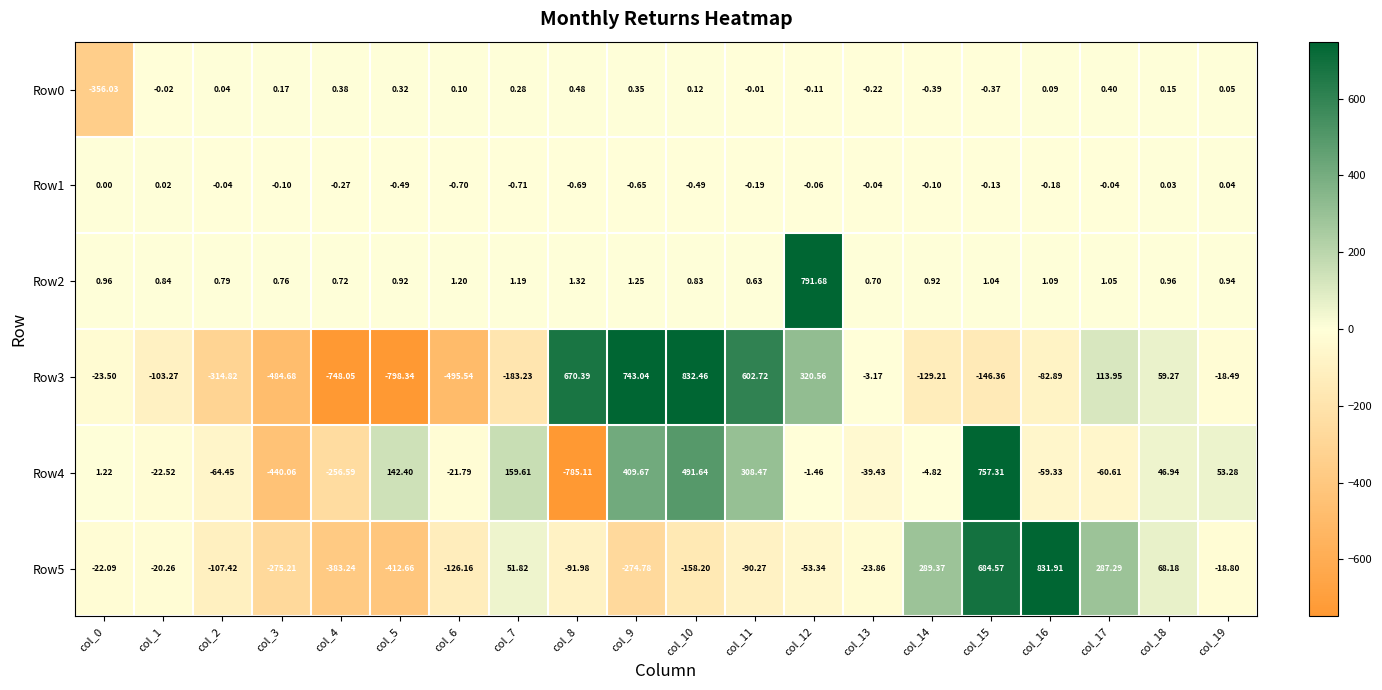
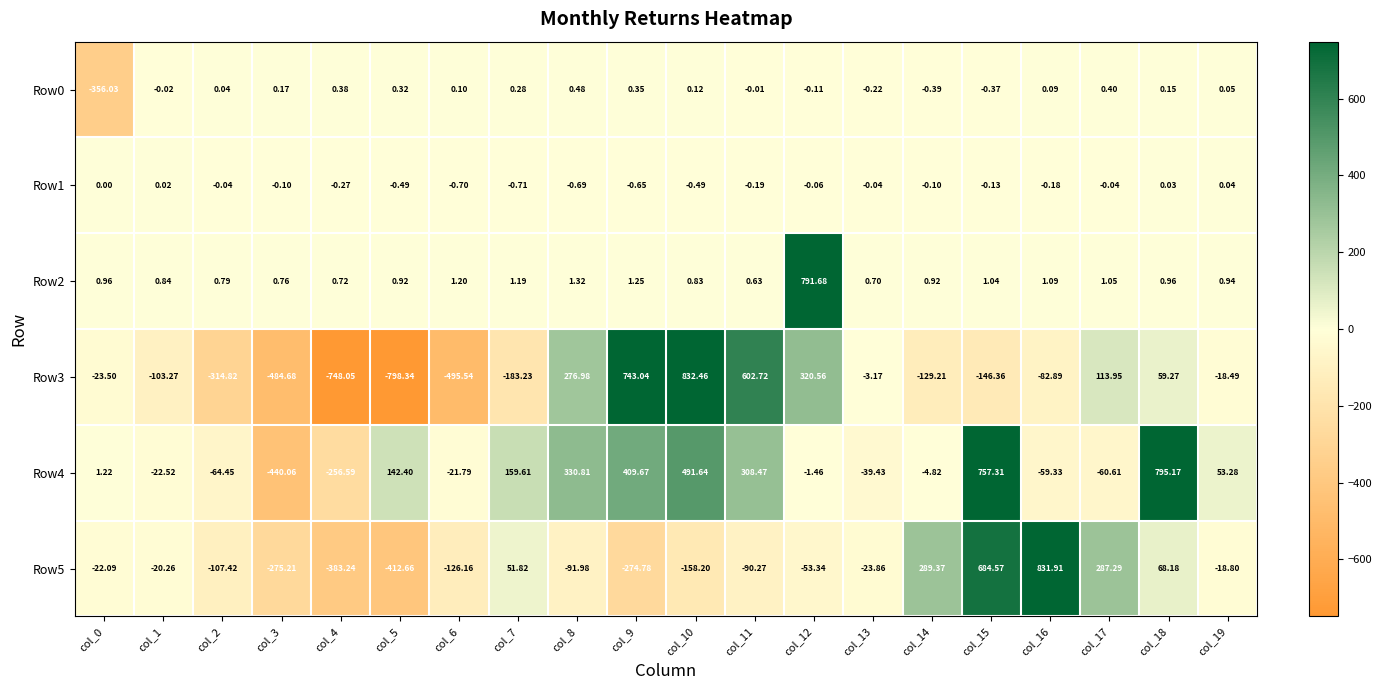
  {
    "Row0": {
      "col_0": -356.03,
      "col_1": -0.02,
      "col_2": 0.04,
      "col_3": 0.17,
      "col_4": 0.38,
      "col_5": 0.32,
      "col_6": 0.10,
      "col_7": 0.28,
      "col_8": 0.48,
      "col_9": 0.35,
      "col_10": 0.12,
      "col_11": -0.01,
      "col_12": -0.11,
      "col_13": -0.22,
      "col_14": -0.39,
      "col_15": -0.37,
      "col_16": 0.09,
      "col_17": 0.40,
      "col_18": 0.15,
      "col_19": 0.05
    },
    "Row1": {
      "col_0": 0.00,
      "col_1": 0.02,
      "col_2": -0.04,
      "col_3": -0.10,
      "col_4": -0.27,
      "col_5": -0.49,
      "col_6": -0.70,
      "col_7": -0.71,
      "col_8": -0.69,
      "col_9": -0.65,
      "col_10": -0.49,
      "col_11": -0.19,
      "col_12": -0.06,
      "col_13": -0.04,
      "col_14": -0.10,
      "col_15": -0.13,
      "col_16": -0.18,
      "col_17": -0.04,
      "col_18": 0.03,
      "col_19": 0.04
    },
    "Row2": {
      "col_0": 0.96,
      "col_1": 0.84,
      "col_2": 0.79,
      "col_3": 0.76,
      "col_4": 0.72,
      "col_5": 0.92,
      "col_6": 1.20,
      "col_7": 1.19,
      "col_8": 1.32,
      "col_9": 1.25,
      "col_10": 0.83,
      "col_11": 0.63,
      "col_12": 791.68,
      "col_13": 0.70,
      "col_14": 0.92,
      "col_15": 1.04,
      "col_16": 1.09,
      "col_17": 1.05,
      "col_18": 0.96,
      "col_19": 0.94
    },
    "Row3": {
      "col_0": -23.50,
      "col_1": -103.27,
      "col_2": -314.82,
      "col_3": -484.68,
      "col_4": -748.05,
      "col_5": -798.34,
      "col_6": -495.54,
      "col_7": -183.23,
-     "col_8": 670.39,
+     "col_8": 276.98,
      "col_9": 743.04,
      "col_10": 832.46,
      "col_11": 602.72,
      "col_12": 320.56,
      "col_13": -3.17,
      "col_14": -129.21,
      "col_15": -146.36,
      "col_16": -82.89,
      "col_17": 113.95,
      "col_18": 59.27,
      "col_19": -18.49
    },
    "Row4": {
      "col_0": 1.22,
      "col_1": -22.52,
      "col_2": -64.45,
      "col_3": -440.06,
      "col_4": -256.59,
      "col_5": 142.40,
      "col_6": -21.79,
      "col_7": 159.61,
-     "col_8": -785.11,
+     "col_8": 330.81,
      "col_9": 409.67,
      "col_10": 491.64,
      "col_11": 308.47,
      "col_12": -1.46,
      "col_13": -39.43,
      "col_14": -4.82,
      "col_15": 757.31,
      "col_16": -59.33,
      "col_17": -60.61,
-     "col_18": 46.94,
+     "col_18": 795.17,
      "col_19": 53.28
    },
    "Row5": {
      "col_0": -22.09,
      "col_1": -20.26,
      "col_2": -107.42,
      "col_3": -275.21,
      "col_4": -383.24,
      "col_5": -412.66,
      "col_6": -126.16,
      "col_7": 51.82,
      "col_8": -91.98,
      "col_9": -274.78,
      "col_10": -158.20,
      "col_11": -90.27,
      "col_12": -53.34,
      "col_13": -23.86,
      "col_14": 289.37,
      "col_15": 684.57,
      "col_16": 831.91,
      "col_17": 287.29,
      "col_18": 68.18,
      "col_19": -18.80
    }
  }
